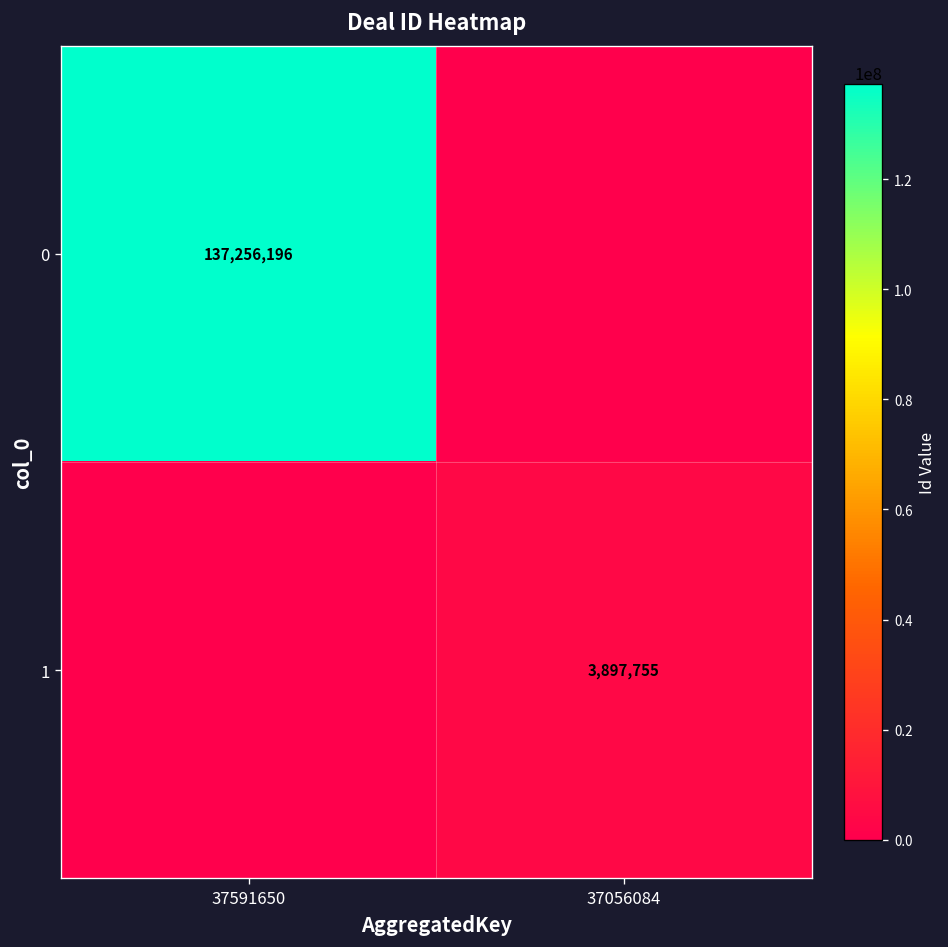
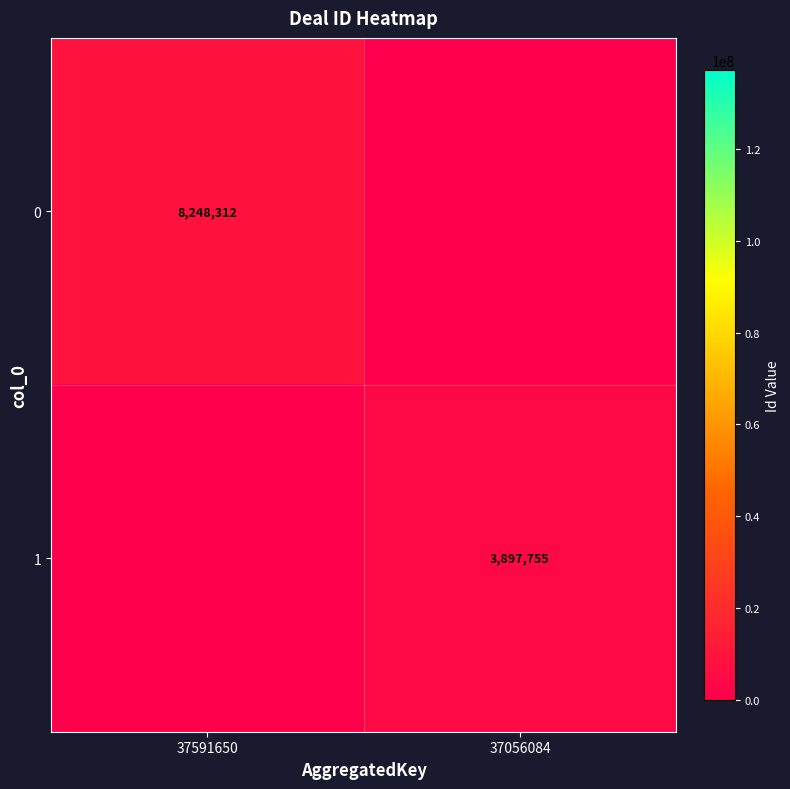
  {
    "0": {
-     "37591650": "137,256,196"
+     "37591650": "8,248,312"
    },
    "1": {
      "37056084": "3,897,755"
    }
  }
